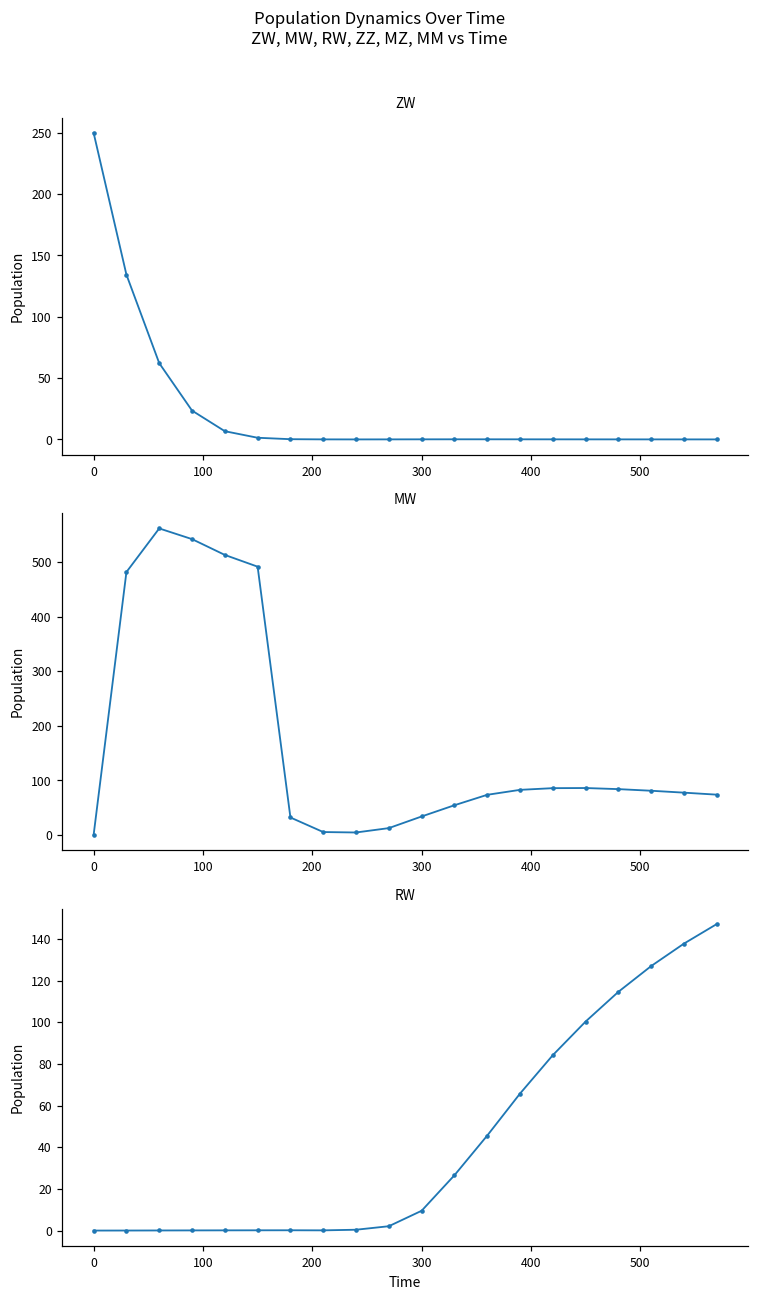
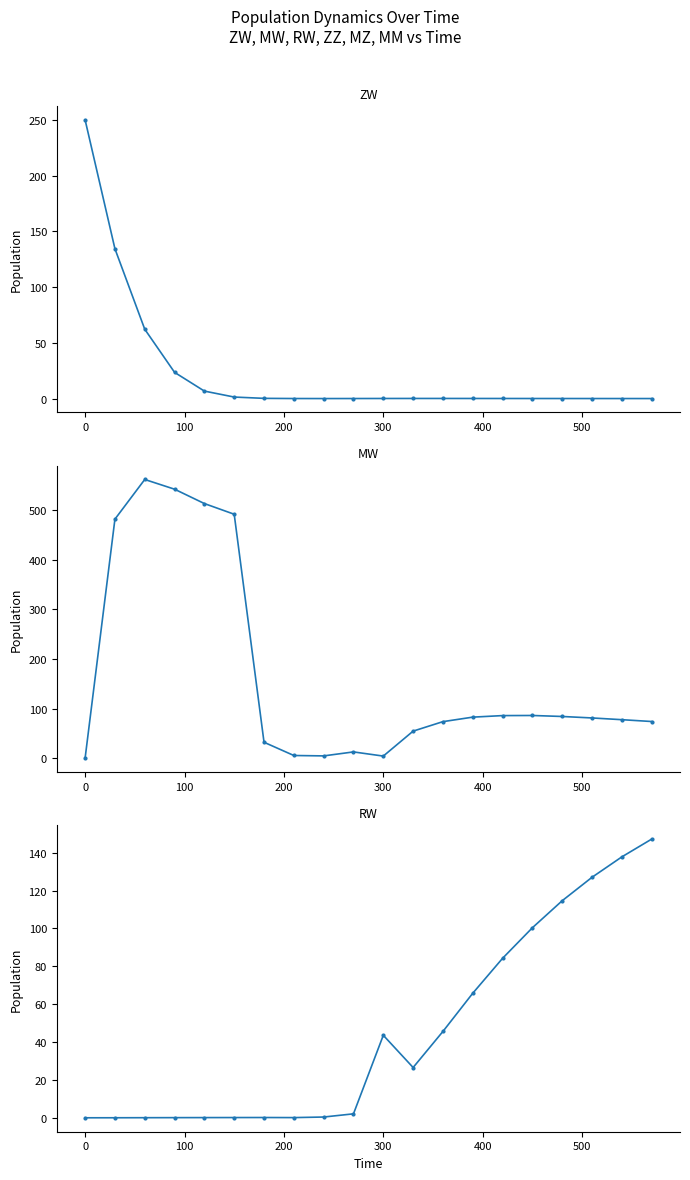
  {
    "ZW": {
      "0": 250,
      "300": 0
    },
    "MW": {
      "0": 0,
-     "300": 30
+     "300": 0
    },
    "RW": {
      "0": 0,
-     "300": 10
+     "300": 44
    }
  }
